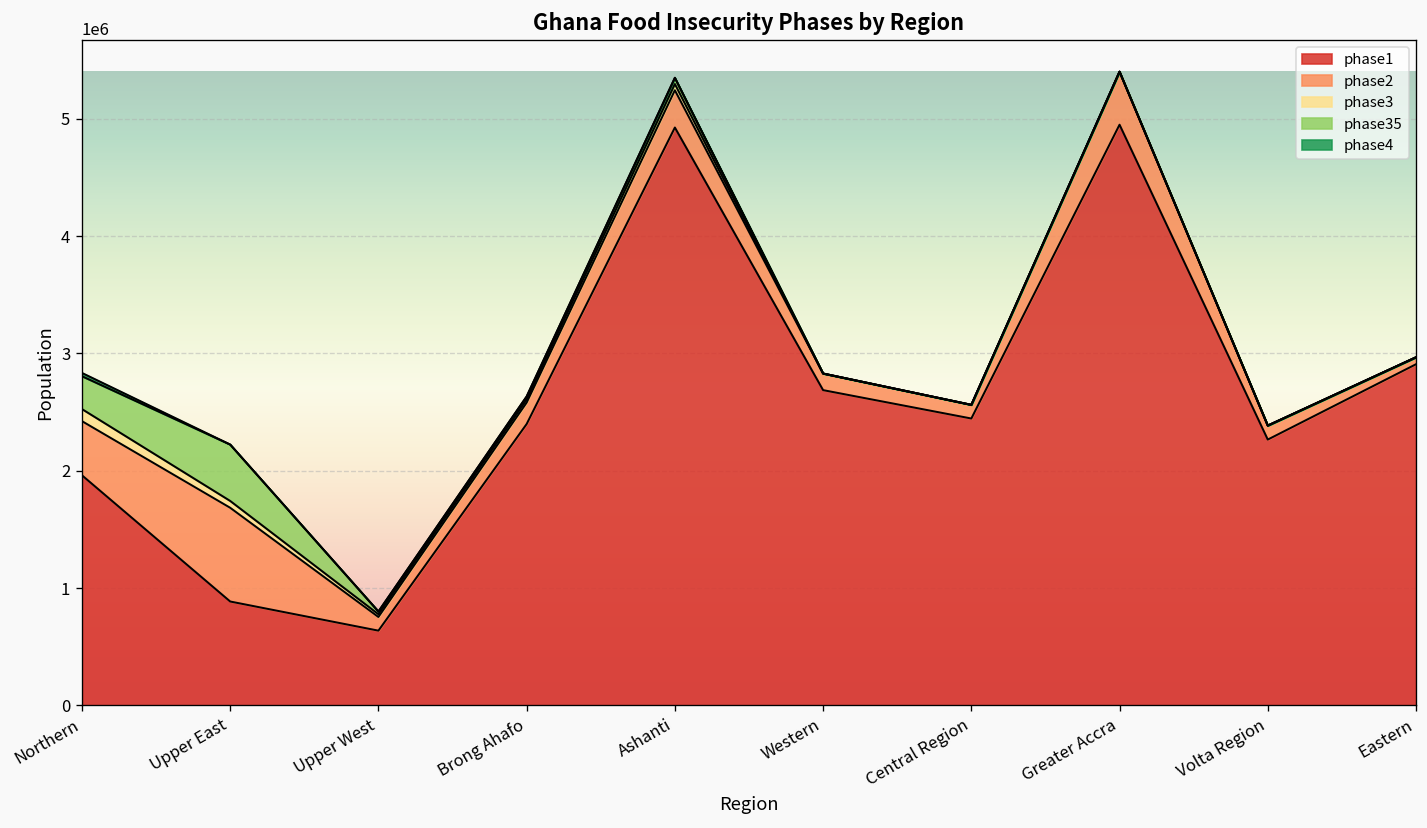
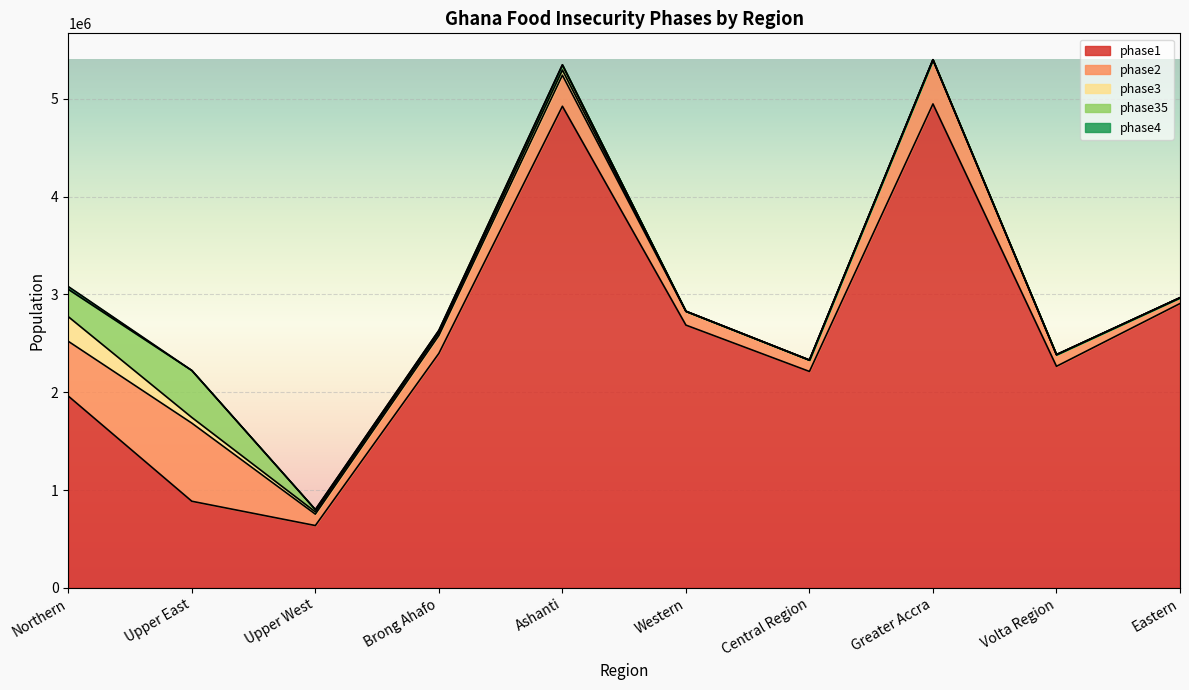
  {
    "phase1": {
      "Northern": 2000000,
      "Upper East": 900000,
      "Upper West": 600000,
      "Brong Ahafo": 2400000,
      "Ashanti": 4900000,
      "Western": 2700000,
-     "Central Region": 2400000,
+     "Central Region": 2200000,
      "Greater Accra": 4900000,
      "Volta Region": 2300000,
      "Eastern": 2900000
    },
    "phase2": {
-     "Northern": 500000,
+     "Northern": 600000,
      "Upper East": 800000,
      "Ashanti": 300000
    },
    "phase3": {
-     "Northern": 100000,
+     "Northern": 300000,
      "Upper East": 100000,
      "Ashanti": 100000
    },
    "phase35": {
      "Northern": 300000
    },
    "phase4": {
      "Northern": 0
    }
  }
